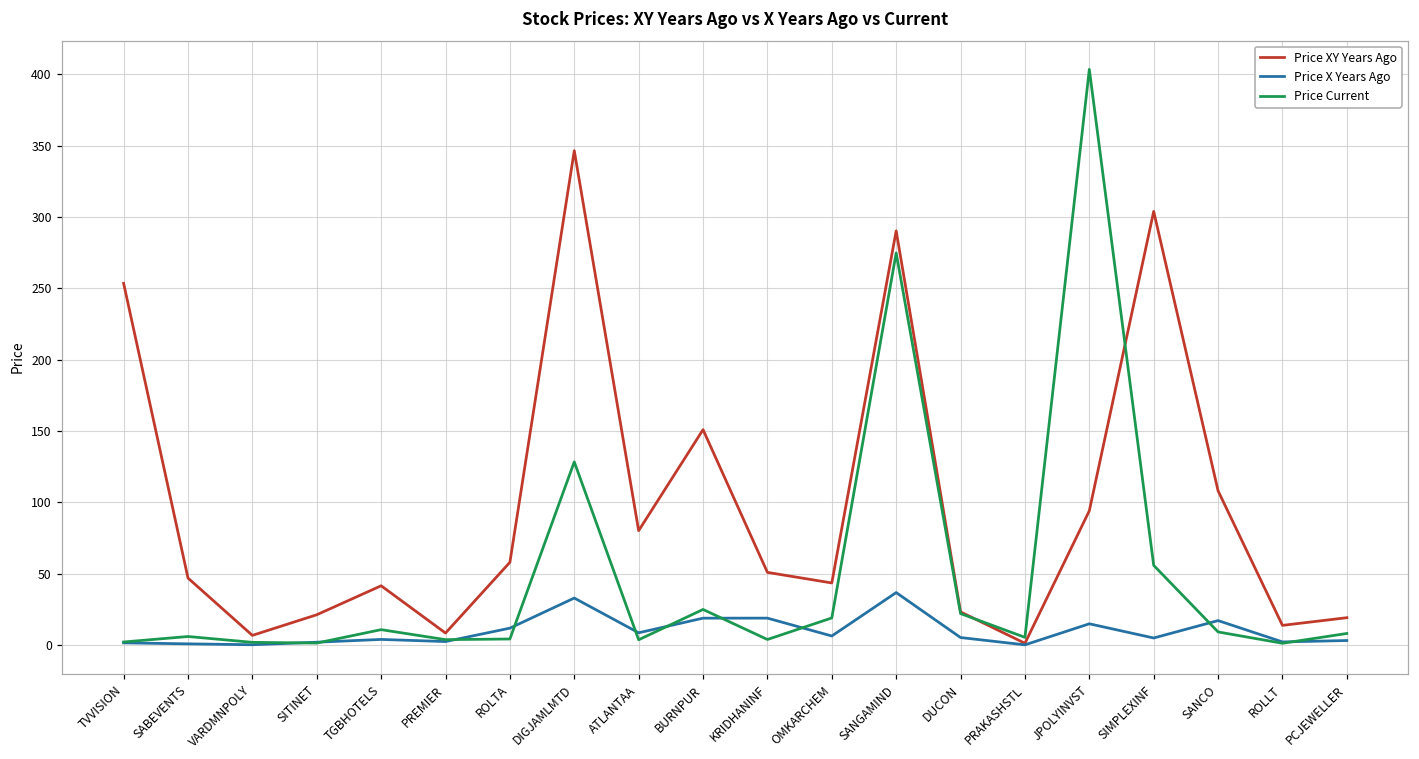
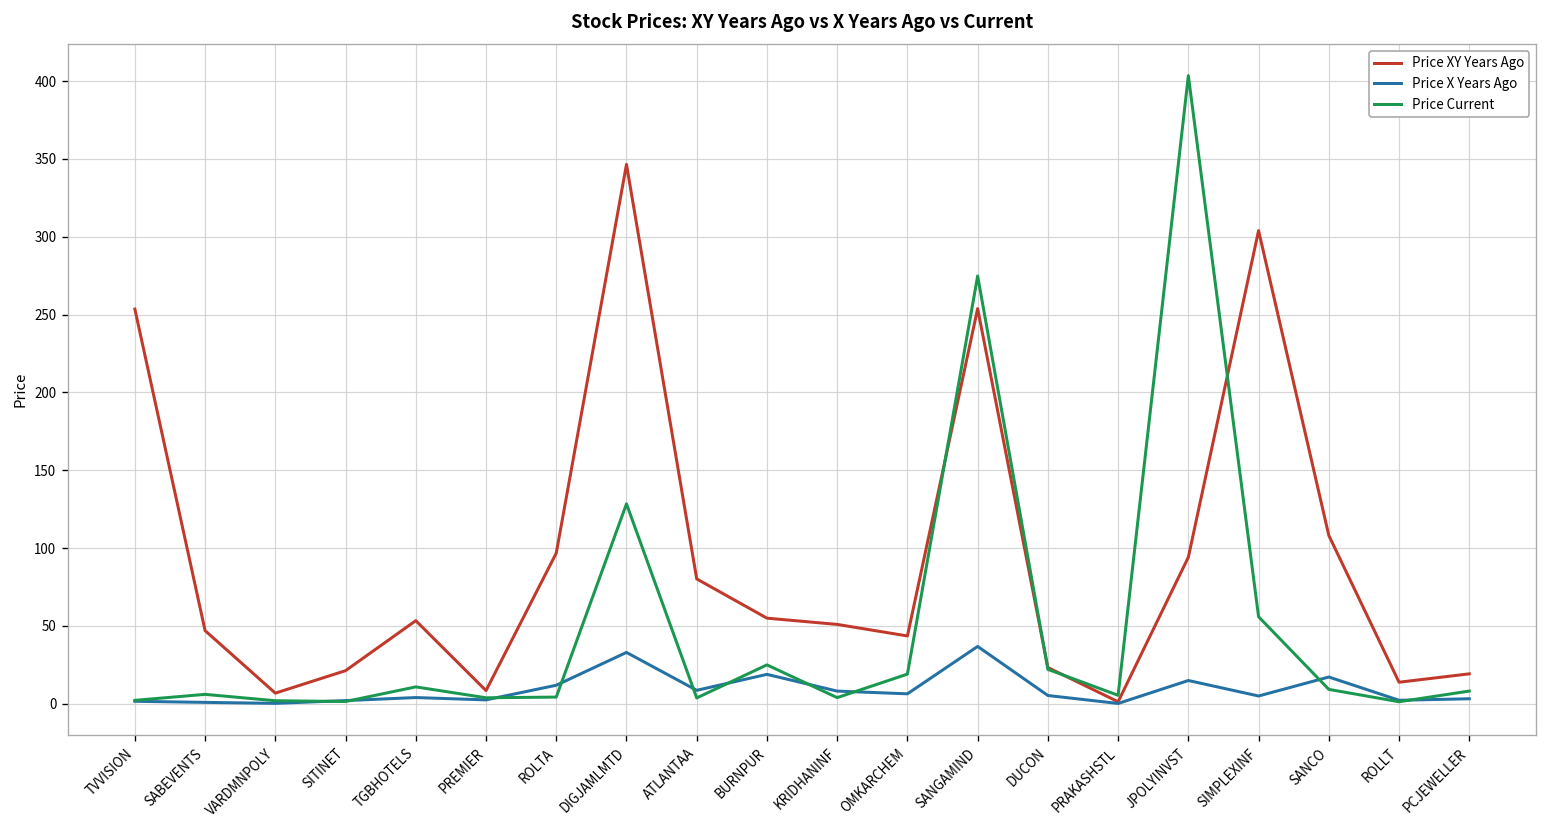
  {
    "Price XY Years Ago": {
      "TVVISION": 254,
      "SABEVENTS": 47,
      "VARDMNPOLY": 7,
      "SITINET": 21,
-     "TGBHOTELS": 42,
+     "TGBHOTELS": 53,
      "PREMIER": 8,
-     "ROLTA": 58,
+     "ROLTA": 97,
      "DIGJAMLMTD": 347,
      "ATLANTAA": 80,
-     "BURNPUR": 151,
+     "BURNPUR": 55,
      "KRIDHANINF": 51,
      "OMKARCHEM": 44,
-     "SANGAMIND": 290,
+     "SANGAMIND": 254,
      "JPOLYINVST": 94,
      "SIMPLEXINF": 304,
      "SANCO": 108,
      "ROLLT": 14,
      "PCJEWELLER": 19
    },
    "Price X Years Ago": {
      "SABEVENTS": 1,
      "TGBHOTELS": 4,
      "ROLTA": 12,
      "DIGJAMLMTD": 33,
      "ATLANTAA": 9,
      "BURNPUR": 19,
-     "KRIDHANINF": 19,
+     "KRIDHANINF": 8,
      "OMKARCHEM": 6,
      "SANGAMIND": 37,
      "DUCON": 5,
      "JPOLYINVST": 15,
      "SIMPLEXINF": 5,
      "SANCO": 17,
      "PCJEWELLER": 3
    },
    "Price Current": {
      "SABEVENTS": 6,
      "TGBHOTELS": 11,
      "ROLTA": 4,
      "DIGJAMLMTD": 128,
      "ATLANTAA": 4,
      "BURNPUR": 25,
      "KRIDHANINF": 4,
      "OMKARCHEM": 19,
      "SANGAMIND": 275,
      "PRAKASHSTL": 5,
      "JPOLYINVST": 404,
      "SIMPLEXINF": 56,
      "SANCO": 9,
      "PCJEWELLER": 8
    }
  }
